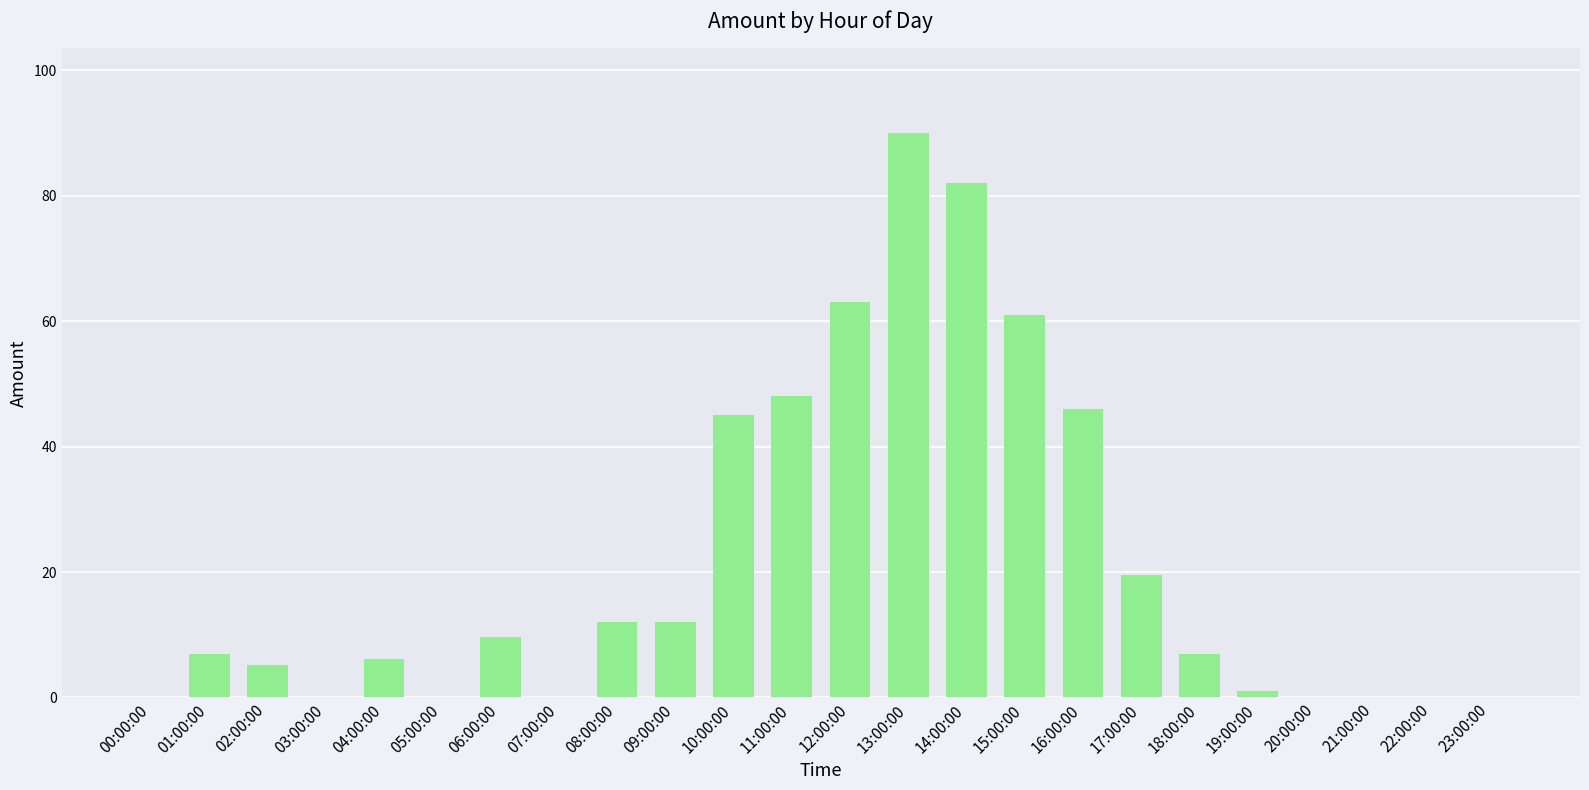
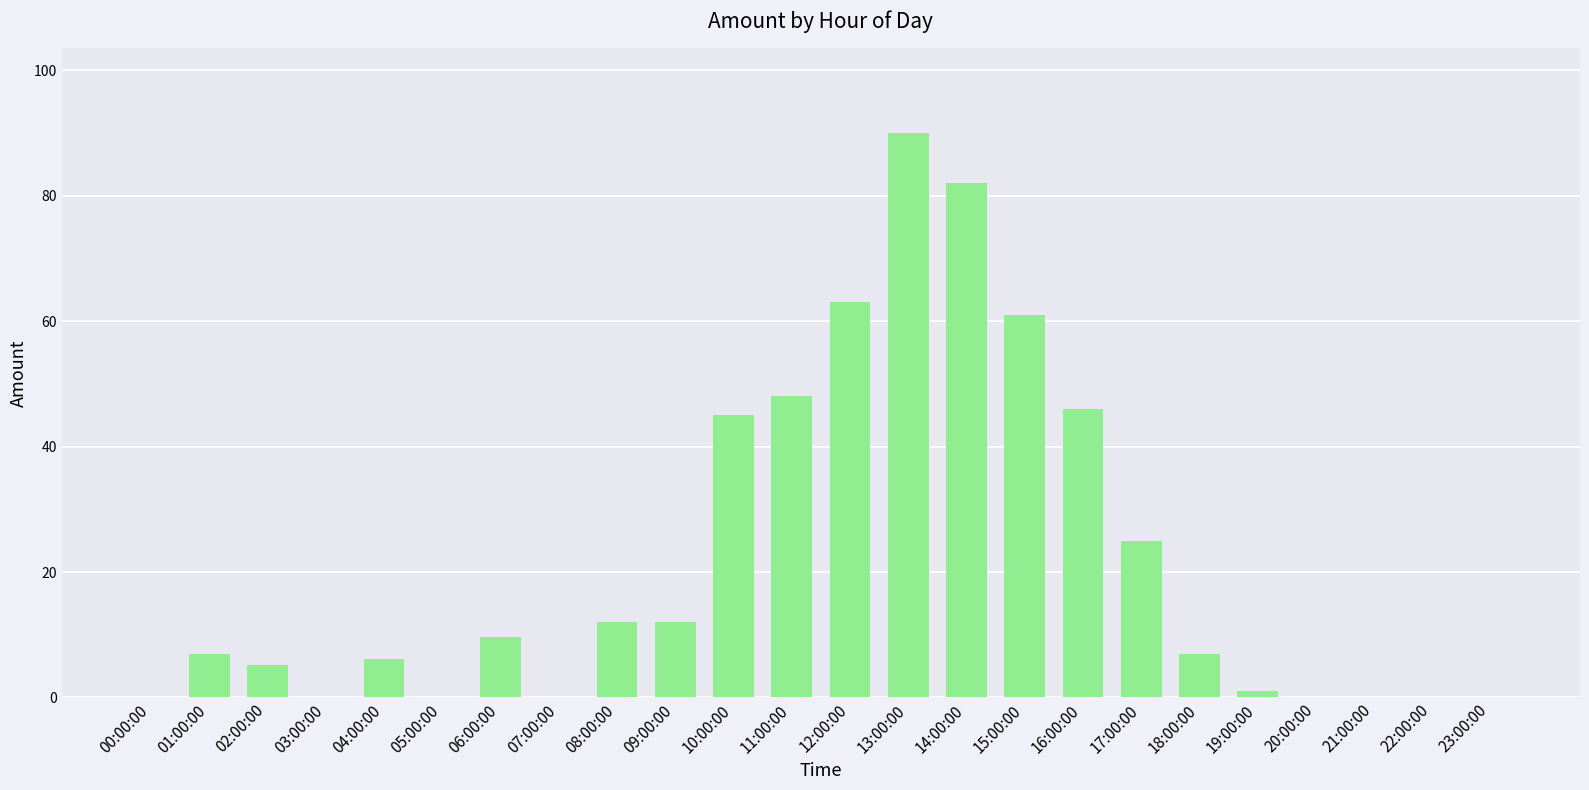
  {
    "00:00:00": 0,
    "01:00:00": 7,
    "02:00:00": 5,
    "03:00:00": 0,
    "04:00:00": 6,
    "05:00:00": 0,
    "06:00:00": 10,
    "07:00:00": 0,
    "08:00:00": 12,
    "09:00:00": 12,
    "10:00:00": 45,
    "11:00:00": 48,
    "12:00:00": 63,
    "13:00:00": 90,
    "14:00:00": 82,
    "15:00:00": 61,
    "16:00:00": 46,
-   "17:00:00": 20,
+   "17:00:00": 25,
    "18:00:00": 7,
    "19:00:00": 1,
    "20:00:00": 0,
    "21:00:00": 0,
    "22:00:00": 0,
    "23:00:00": 0
  }
